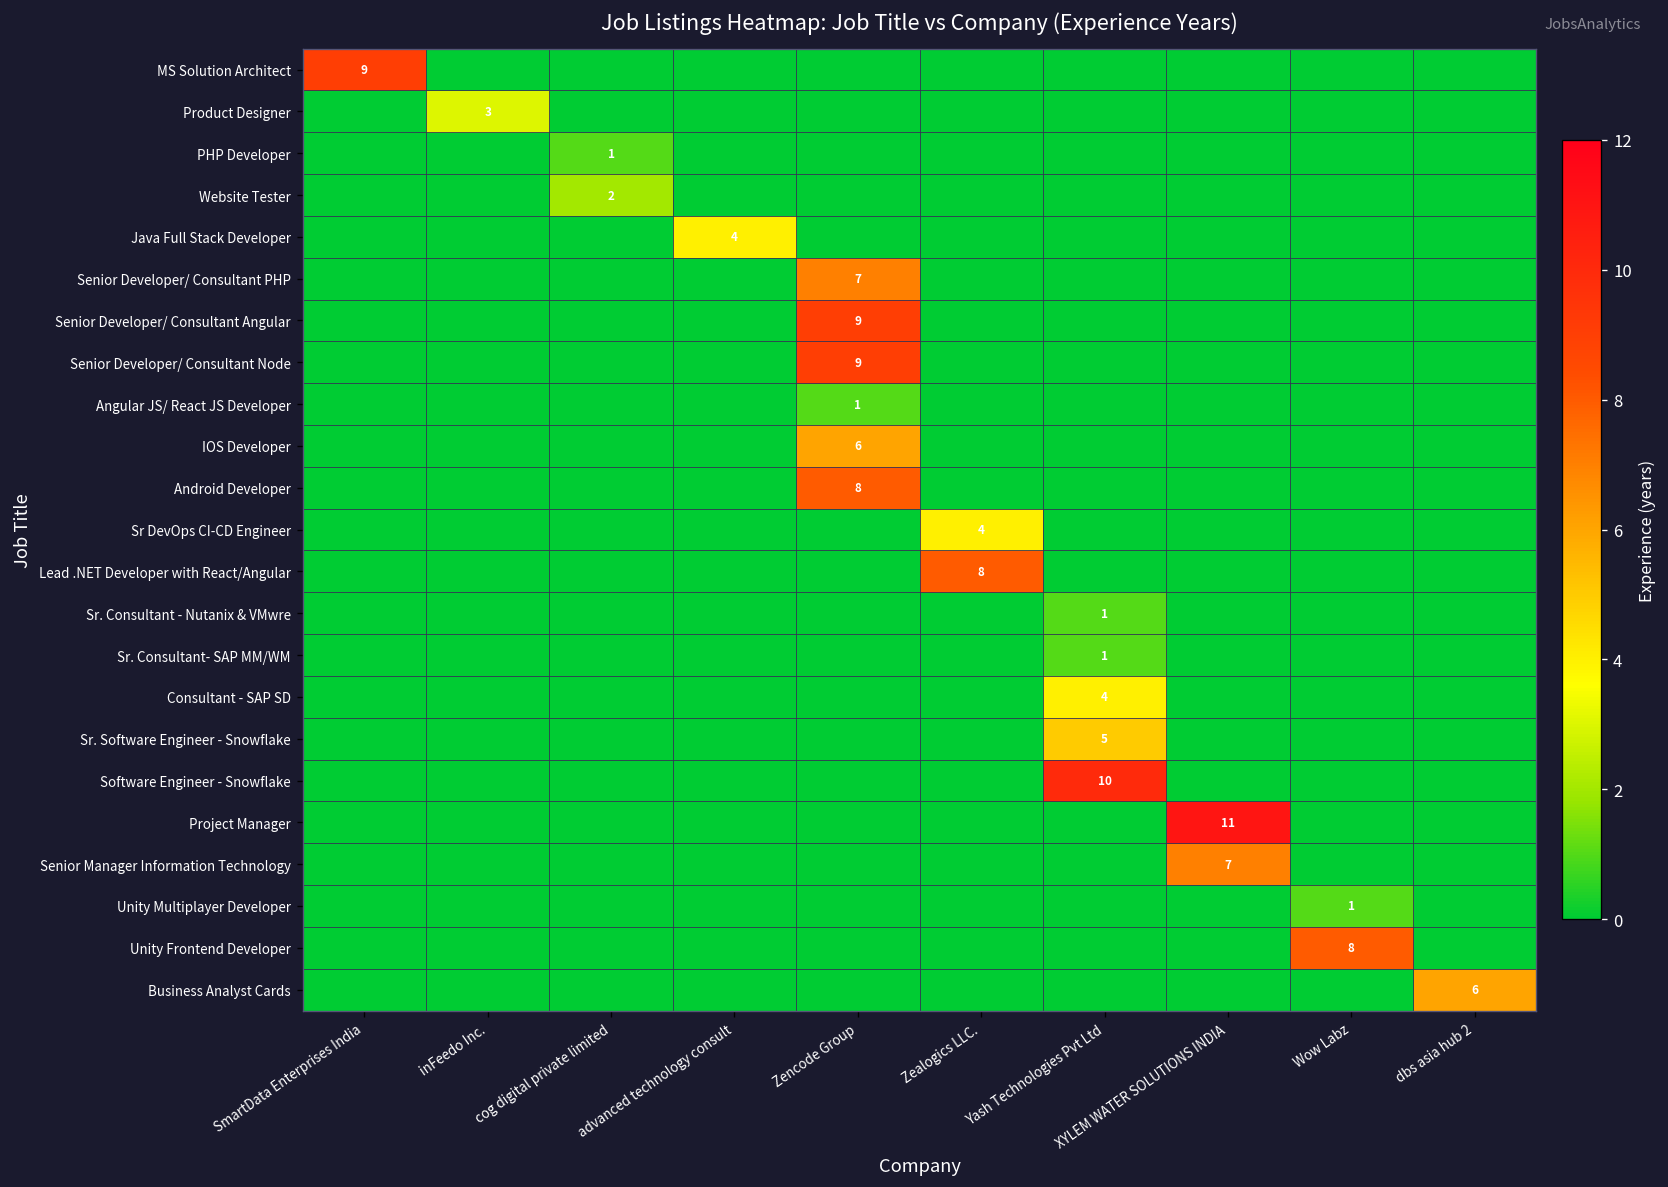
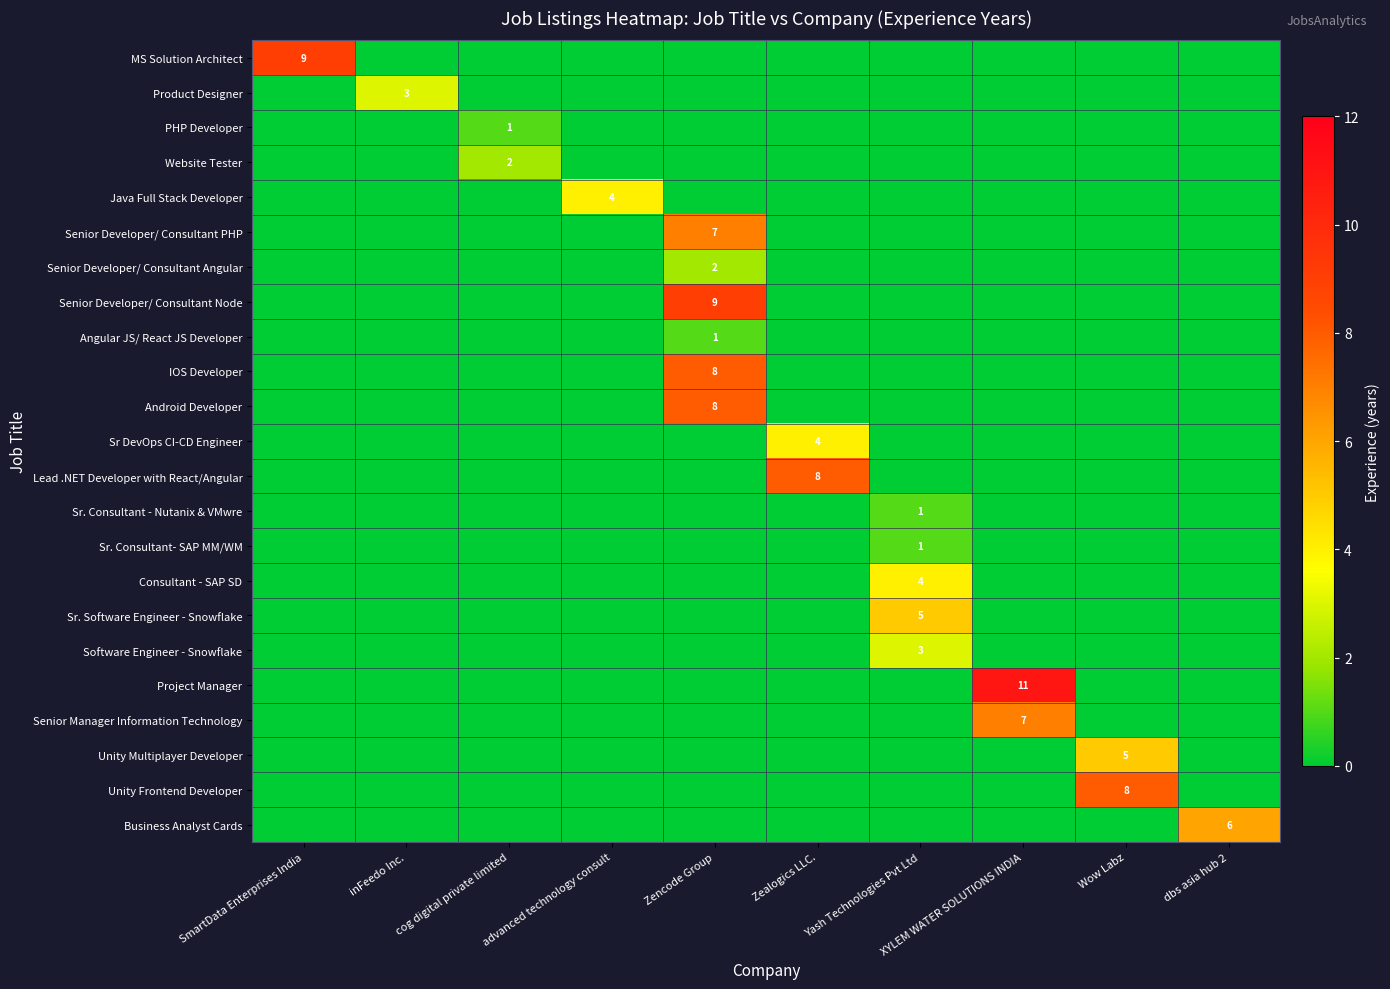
  {
    "MS Solution Architect": {
      "SmartData Enterprises India": 9
    },
    "Product Designer": {
      "inFeedo Inc.": 3
    },
    "PHP Developer": {
      "cog digital private limited": 1
    },
    "Website Tester": {
      "cog digital private limited": 2
    },
    "Java Full Stack Developer": {
      "advanced technology consult": 4
    },
    "Senior Developer/ Consultant PHP": {
      "Zencode Group": 7
    },
    "Senior Developer/ Consultant Angular": {
-     "Zencode Group": 9
+     "Zencode Group": 2
    },
    "Senior Developer/ Consultant Node": {
      "Zencode Group": 9
    },
    "Angular JS/ React JS Developer": {
      "Zencode Group": 1
    },
    "IOS Developer": {
-     "Zencode Group": 6
+     "Zencode Group": 8
    },
    "Android Developer": {
      "Zencode Group": 8
    },
    "Sr DevOps CI-CD Engineer": {
      "Zealogics LLC.": 4
    },
    "Lead .NET Developer with React/Angular": {
      "Zealogics LLC.": 8
    },
    "Sr. Consultant - Nutanix & VMwre": {
      "Yash Technologies Pvt Ltd": 1
    },
    "Sr. Consultant- SAP MM/WM": {
      "Yash Technologies Pvt Ltd": 1
    },
    "Consultant - SAP SD": {
      "Yash Technologies Pvt Ltd": 4
    },
    "Sr. Software Engineer - Snowflake": {
      "Yash Technologies Pvt Ltd": 5
    },
    "Software Engineer - Snowflake": {
-     "Yash Technologies Pvt Ltd": 10
+     "Yash Technologies Pvt Ltd": 3
    },
    "Project Manager": {
      "XYLEM WATER SOLUTIONS INDIA": 11
    },
    "Senior Manager Information Technology": {
      "XYLEM WATER SOLUTIONS INDIA": 7
    },
    "Unity Multiplayer Developer": {
-     "Wow Labz": 1
+     "Wow Labz": 5
    },
    "Unity Frontend Developer": {
      "Wow Labz": 8
    },
    "Business Analyst Cards": {
      "dbs asia hub 2": 6
    }
  }
